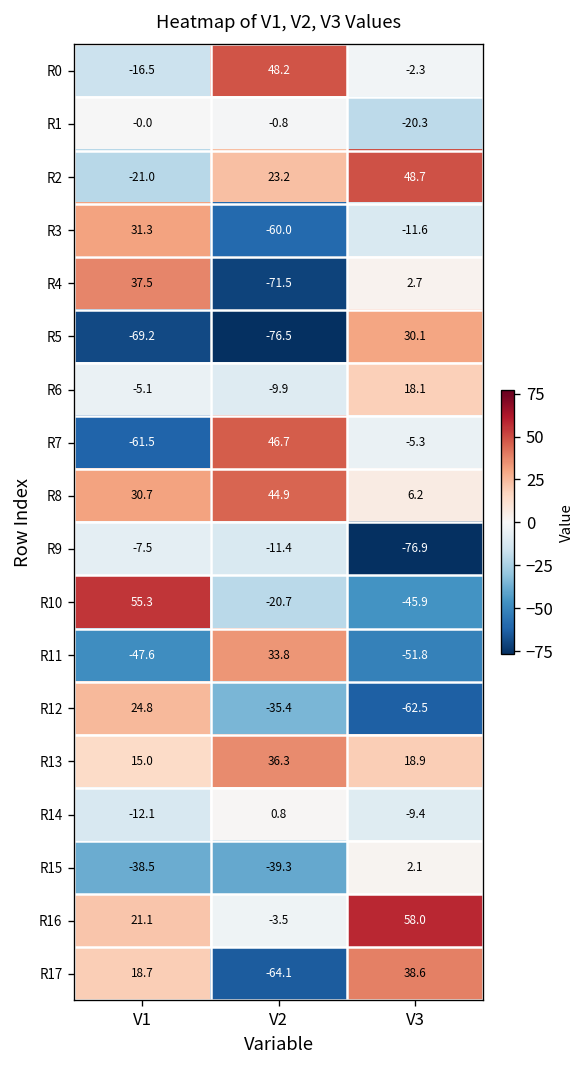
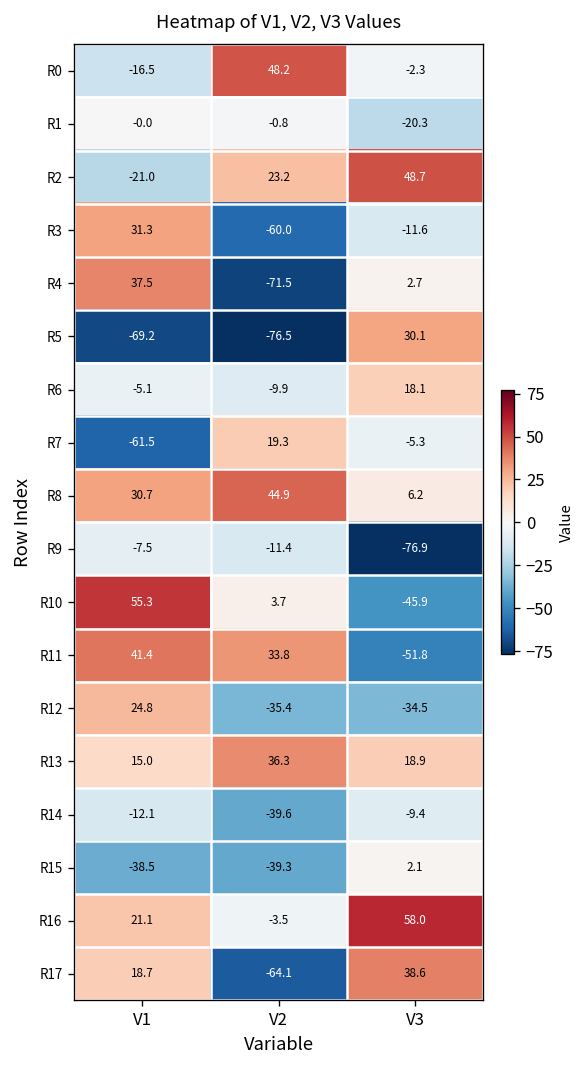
  {
    "R0": {
      "V1": -16.5,
      "V2": 48.2,
      "V3": -2.3
    },
    "R1": {
      "V1": -0.0,
      "V2": -0.8,
      "V3": -20.3
    },
    "R2": {
      "V1": -21.0,
      "V2": 23.2,
      "V3": 48.7
    },
    "R3": {
      "V1": 31.3,
      "V2": -60.0,
      "V3": -11.6
    },
    "R4": {
      "V1": 37.5,
      "V2": -71.5,
      "V3": 2.7
    },
    "R5": {
      "V1": -69.2,
      "V2": -76.5,
      "V3": 30.1
    },
    "R6": {
      "V1": -5.1,
      "V2": -9.9,
      "V3": 18.1
    },
    "R7": {
      "V1": -61.5,
-     "V2": 46.7,
+     "V2": 19.3,
      "V3": -5.3
    },
    "R8": {
      "V1": 30.7,
      "V2": 44.9,
      "V3": 6.2
    },
    "R9": {
      "V1": -7.5,
      "V2": -11.4,
      "V3": -76.9
    },
    "R10": {
      "V1": 55.3,
-     "V2": -20.7,
+     "V2": 3.7,
      "V3": -45.9
    },
    "R11": {
-     "V1": -47.6,
+     "V1": 41.4,
      "V2": 33.8,
      "V3": -51.8
    },
    "R12": {
      "V1": 24.8,
      "V2": -35.4,
-     "V3": -62.5
+     "V3": -34.5
    },
    "R13": {
      "V1": 15.0,
      "V2": 36.3,
      "V3": 18.9
    },
    "R14": {
      "V1": -12.1,
-     "V2": 0.8,
+     "V2": -39.6,
      "V3": -9.4
    },
    "R15": {
      "V1": -38.5,
      "V2": -39.3,
      "V3": 2.1
    },
    "R16": {
      "V1": 21.1,
      "V2": -3.5,
      "V3": 58.0
    },
    "R17": {
      "V1": 18.7,
      "V2": -64.1,
      "V3": 38.6
    }
  }
